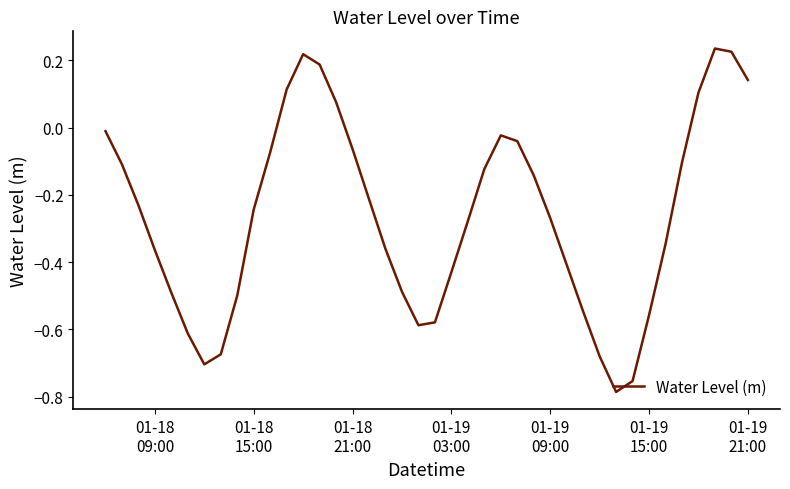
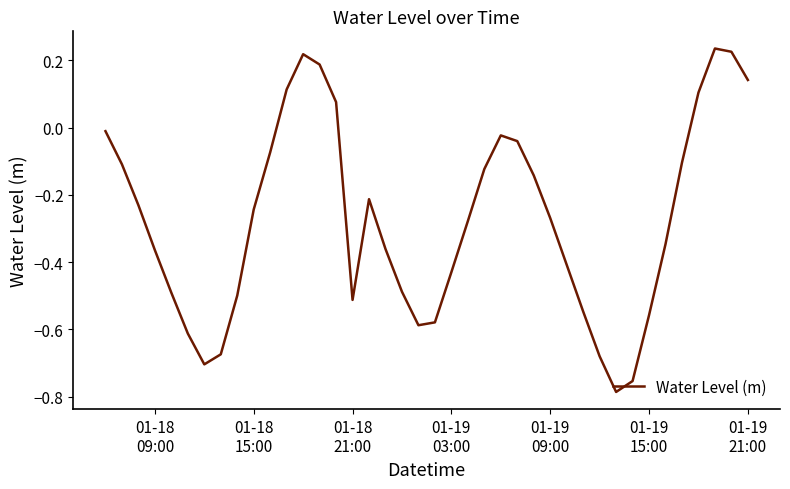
  {
    "01-18 09:00": -0.36,
    "01-18 15:00": -0.24,
-   "01-18 21:00": -0.06,
+   "01-18 21:00": -0.51,
    "01-19 03:00": -0.43,
    "01-19 09:00": -0.27,
    "01-19 15:00": -0.56,
    "01-19 21:00": 0.14
  }
